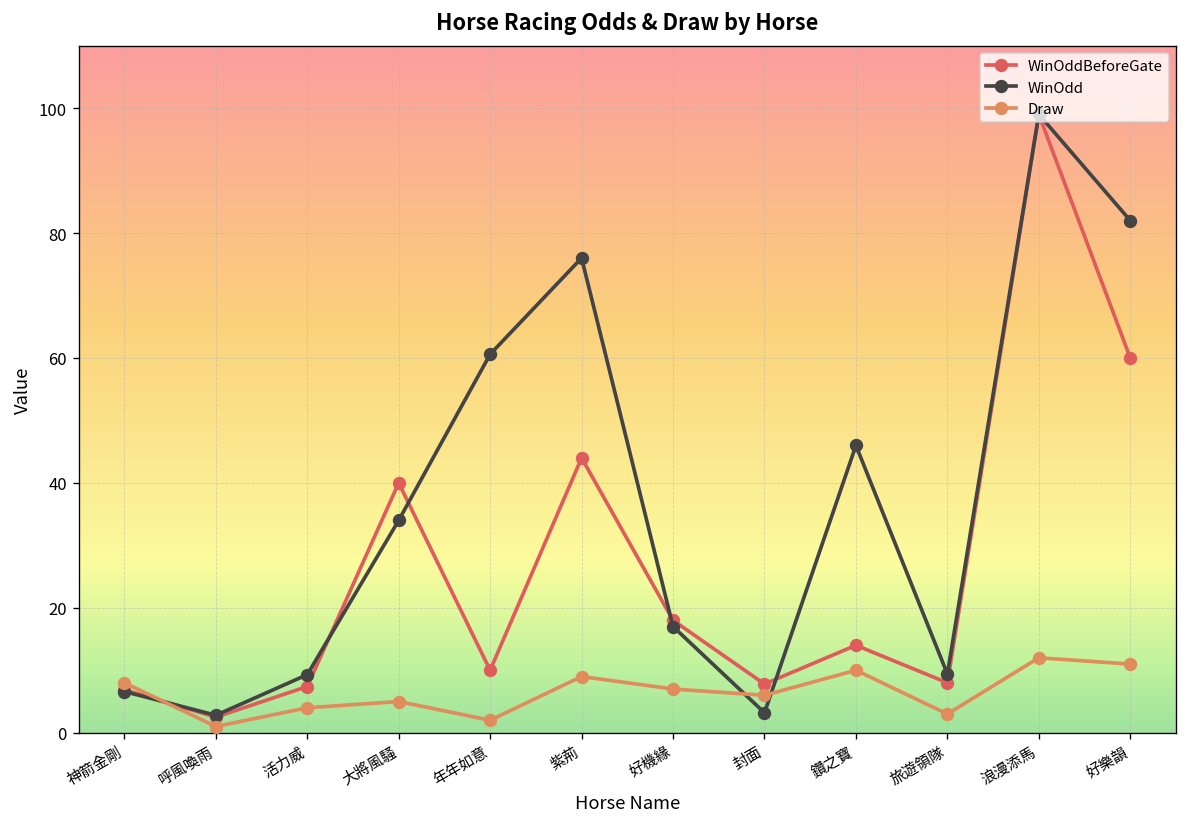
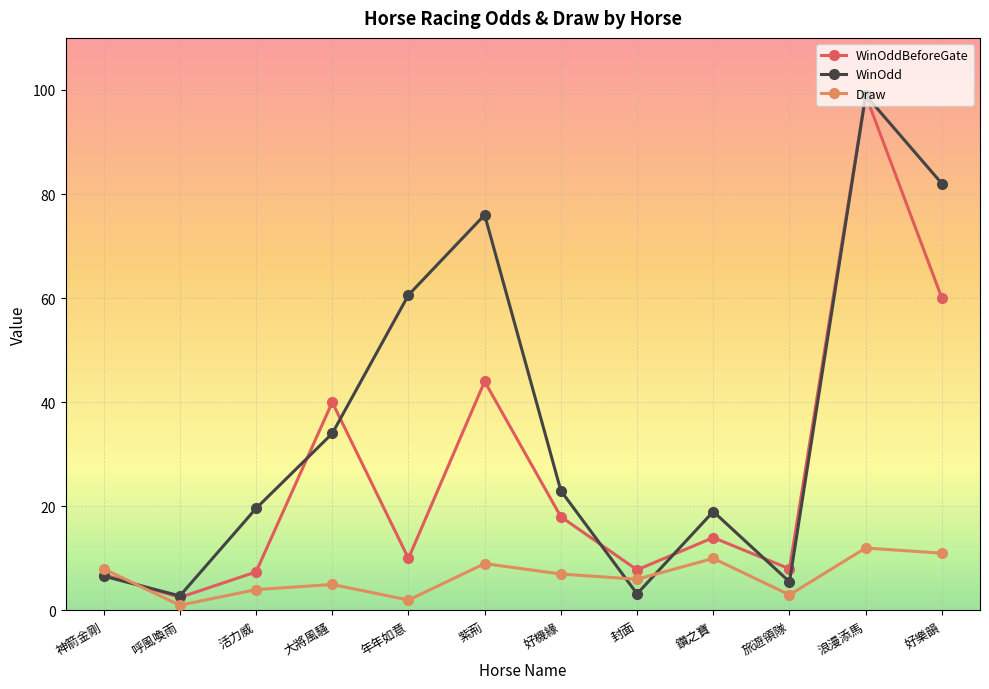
  {
    "WinOdd": {
-     "活力威": 9,
+     "活力威": 20,
      "大將風騷": 34,
      "年年如意": 61,
      "紫荊": 76,
-     "好機緣": 17,
+     "好機緣": 23,
      "封面": 3,
-     "鑽之寶": 46,
-     "旅遊領隊": 9,
+     "鑽之寶": 19,
+     "旅遊領隊": 6,
      "好樂韻": 82
    }
  }
